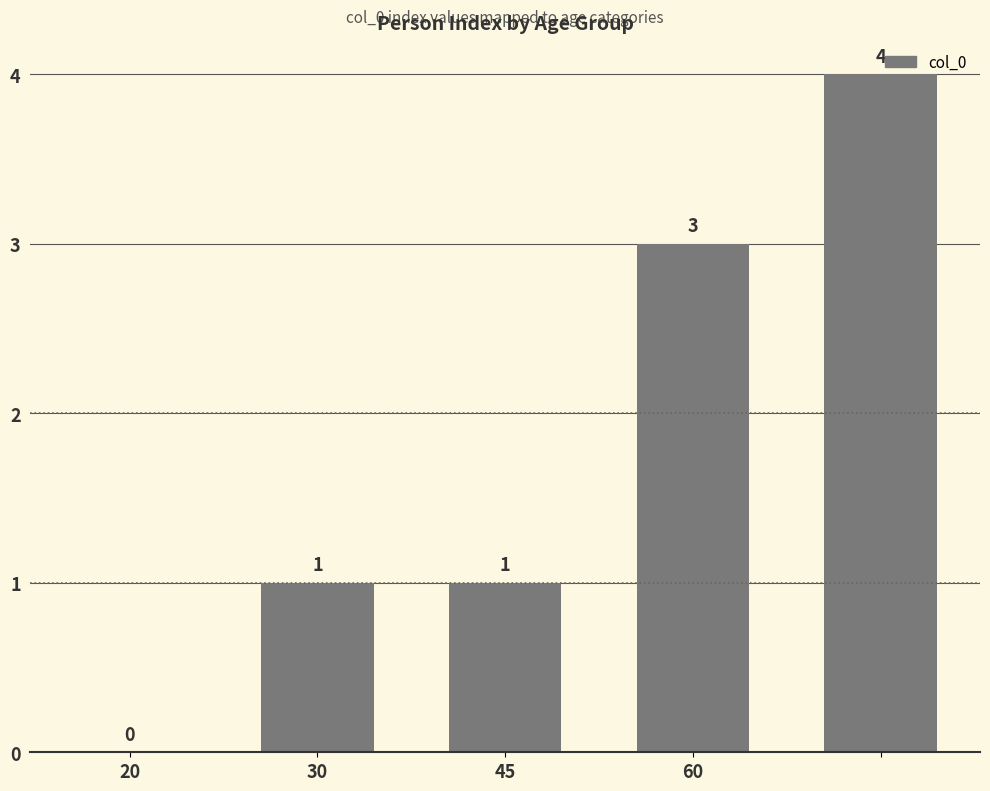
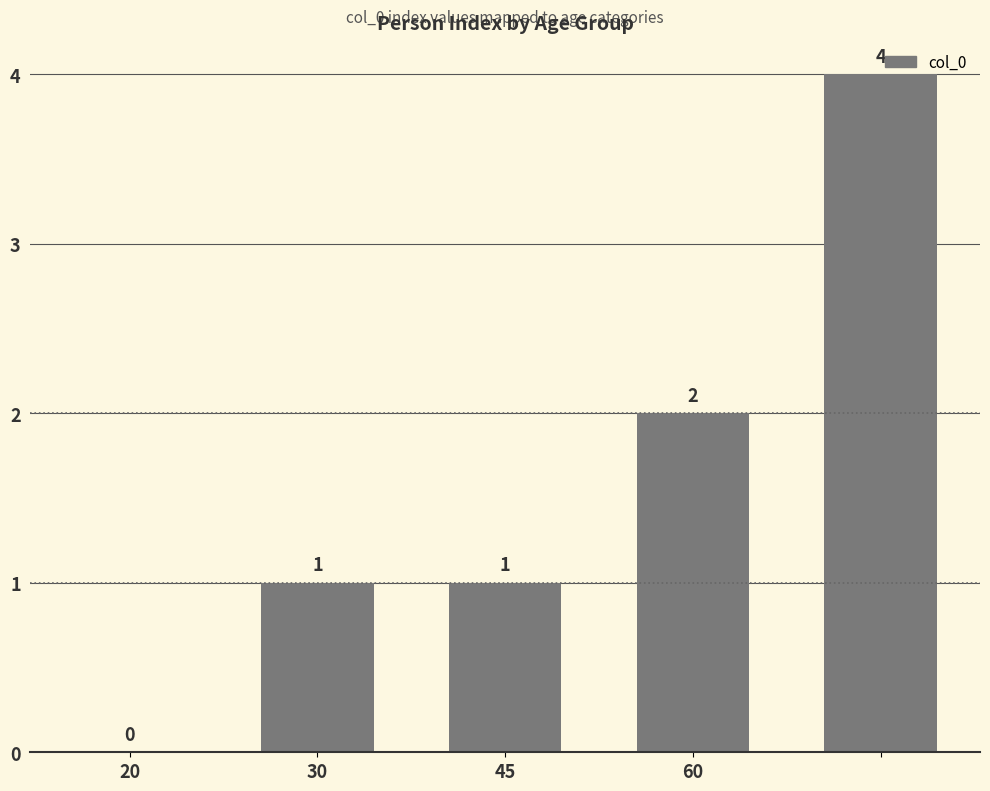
  {
    "20": 0,
    "30": 1,
    "45": 1,
-   "60": 3
+   "60": 2
  }
